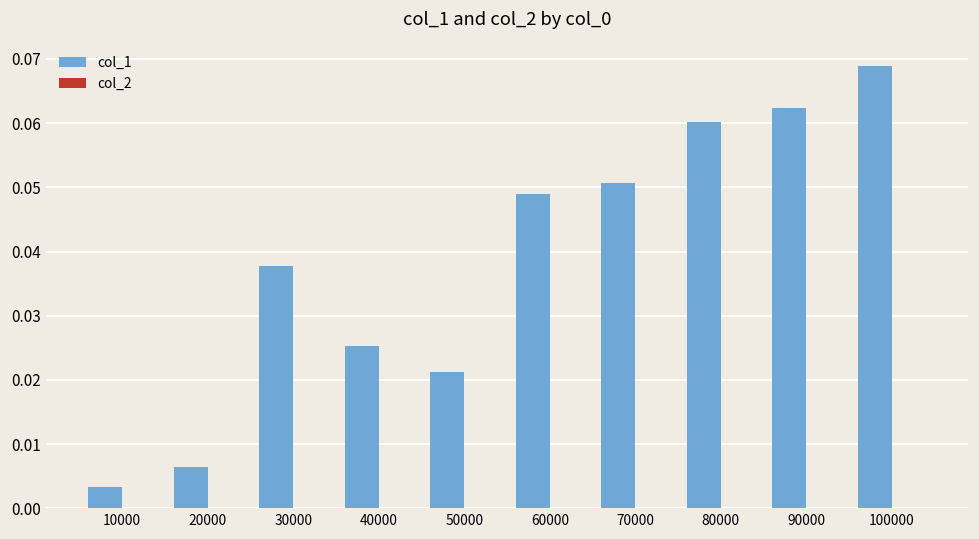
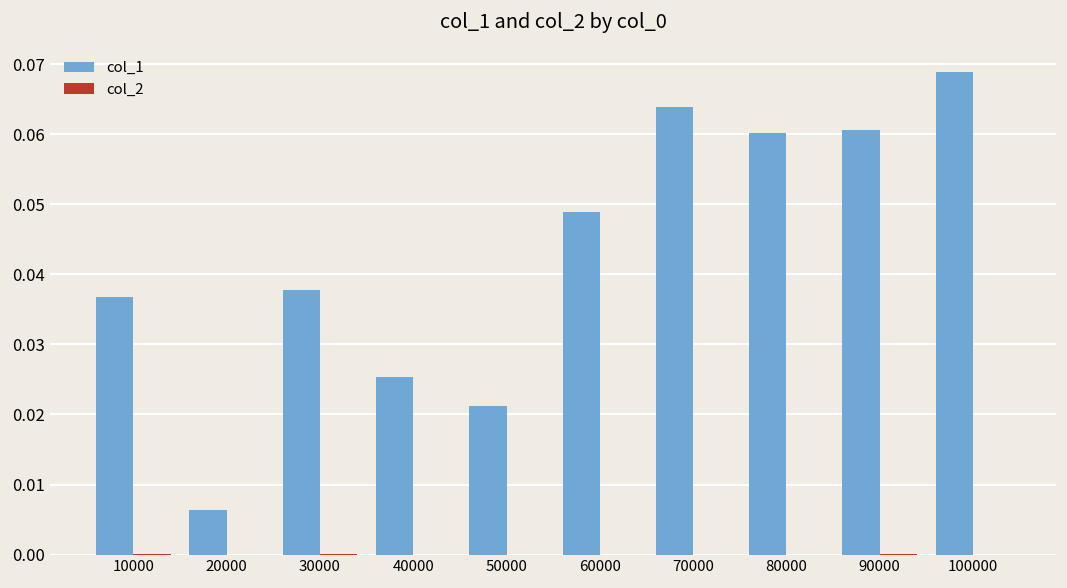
  {
    "col_1": {
-     "10000": 0.003,
+     "10000": 0.037,
      "20000": 0.006,
      "30000": 0.038,
      "40000": 0.025,
      "50000": 0.021,
      "60000": 0.049,
-     "70000": 0.051,
+     "70000": 0.064,
      "80000": 0.060,
-     "90000": 0.062,
+     "90000": 0.061,
      "100000": 0.069
    }
  }
